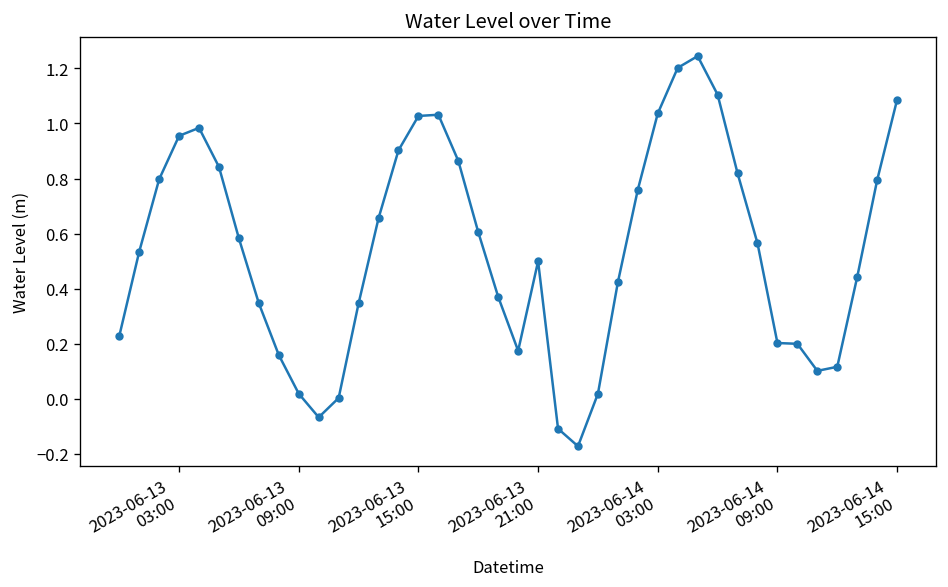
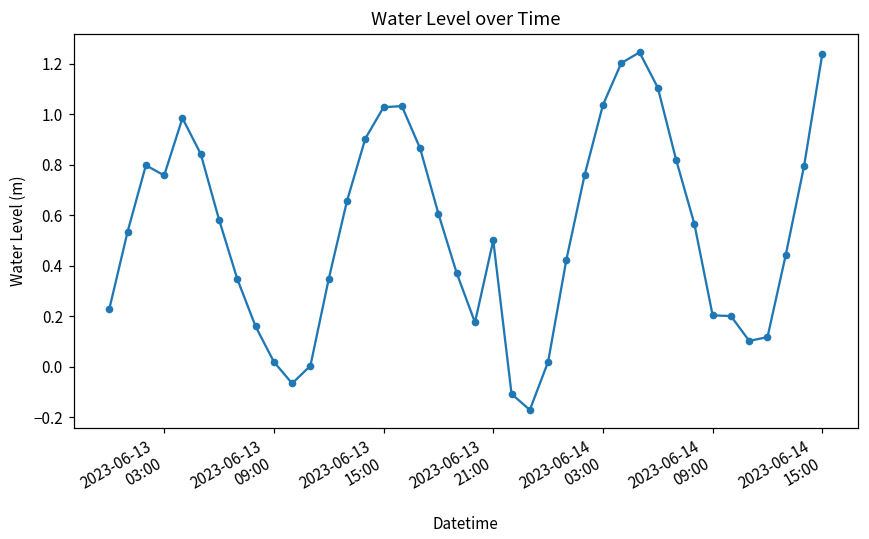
  {
-   "2023-06-13 03:00": 0.96,
+   "2023-06-13 03:00": 0.76,
    "2023-06-13 09:00": 0.02,
    "2023-06-13 15:00": 1.03,
    "2023-06-13 21:00": 0.50,
    "2023-06-14 03:00": 1.04,
    "2023-06-14 09:00": 0.20,
-   "2023-06-14 15:00": 1.09
+   "2023-06-14 15:00": 1.24
  }
